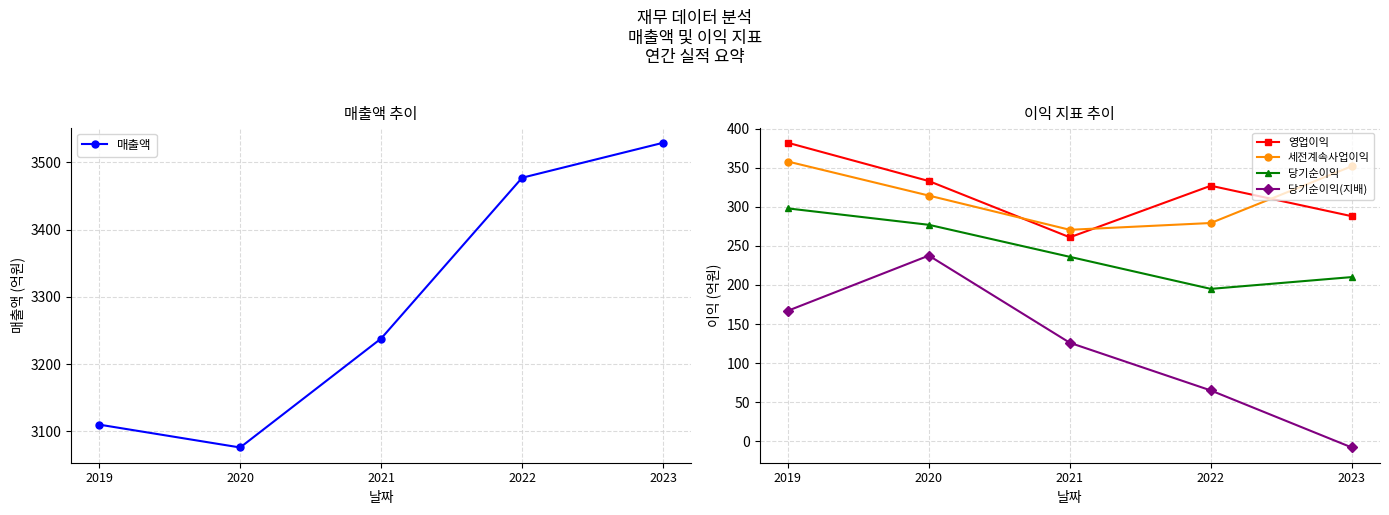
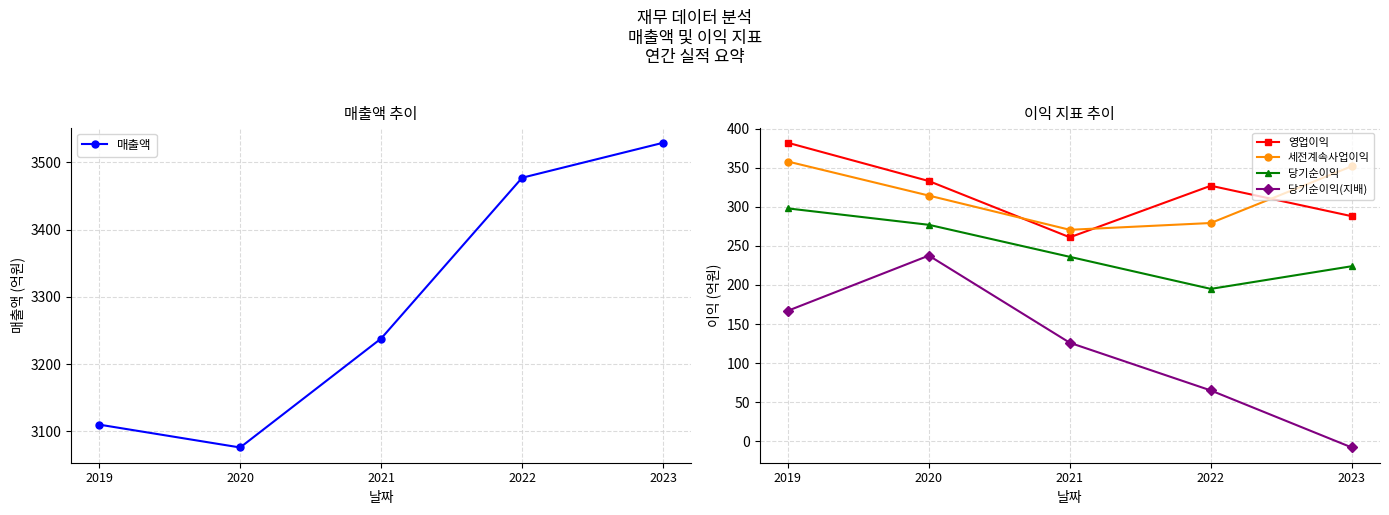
  {
    "매출액 추이": {
      "2019": 3110,
      "2020": 3080,
      "2021": 3240,
      "2022": 3480,
      "2023": 3530
    },
    "이익 지표 추이": {
      "영업이익": {
        "2019": 380,
        "2020": 330,
        "2021": 260,
        "2022": 330,
        "2023": 290
      },
      "세전계속사업이익": {
        "2019": 360,
        "2020": 310,
        "2021": 270,
        "2022": 280
      },
      "당기순이익": {
        "2019": 300,
        "2020": 280,
        "2021": 240,
        "2022": 200,
-       "2023": 210
+       "2023": 220
      },
      "당기순이익(지배)": {
        "2019": 170,
        "2020": 240,
        "2021": 130,
        "2022": 70,
        "2023": -10
      }
    }
  }
